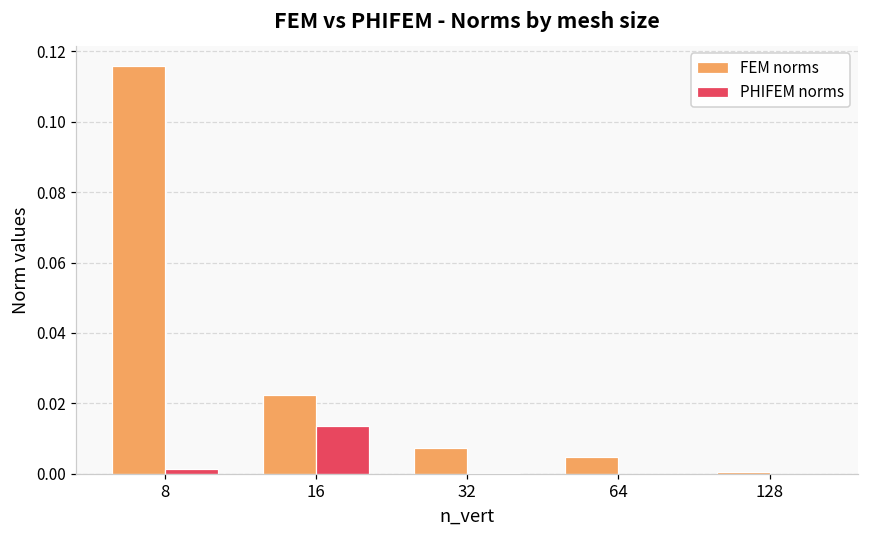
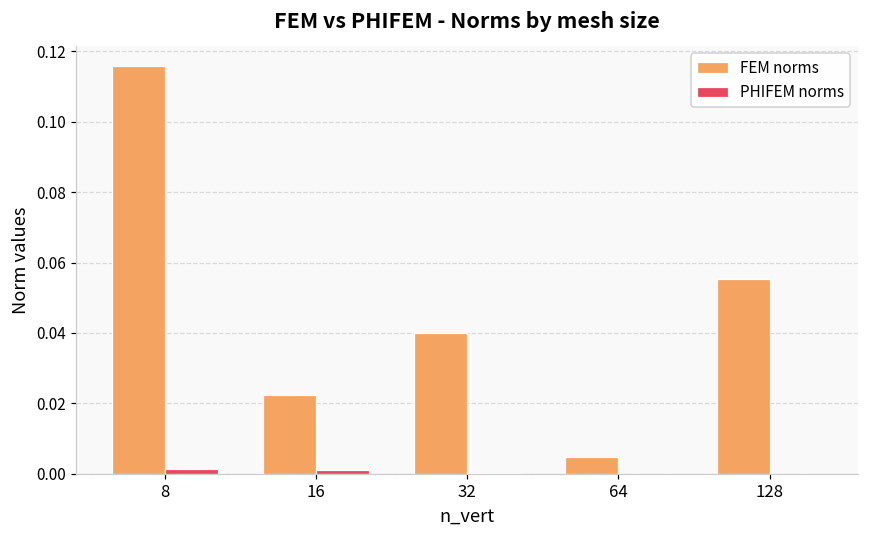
  {
    "FEM norms": {
      "8": 0.116,
      "16": 0.022,
-     "32": 0.007,
+     "32": 0.040,
      "64": 0.005,
-     "128": 0.000
+     "128": 0.055
    },
    "PHIFEM norms": {
      "8": 0.001,
-     "16": 0.014
+     "16": 0.001
    }
  }
